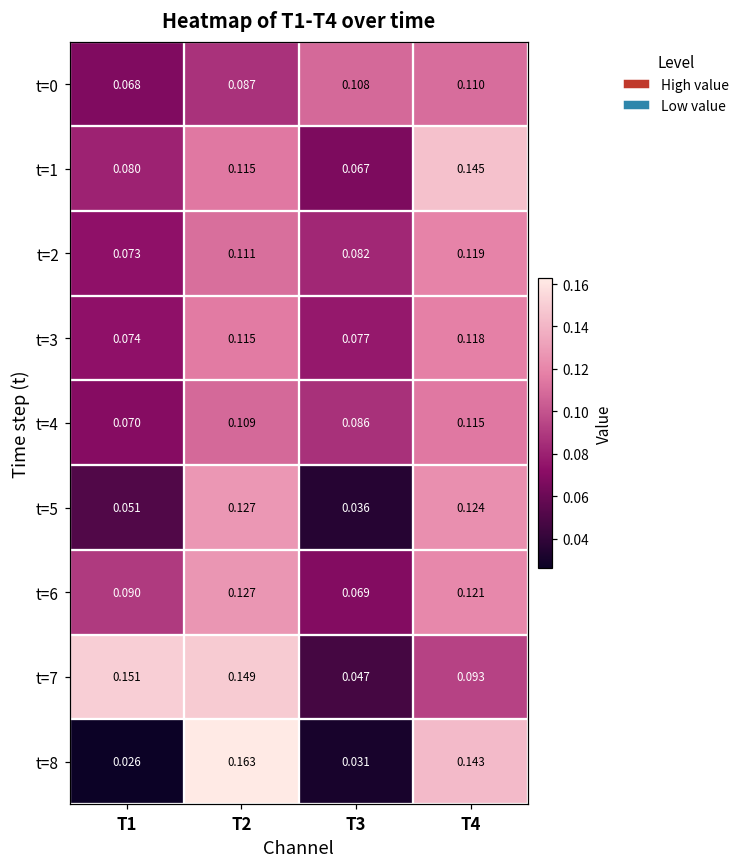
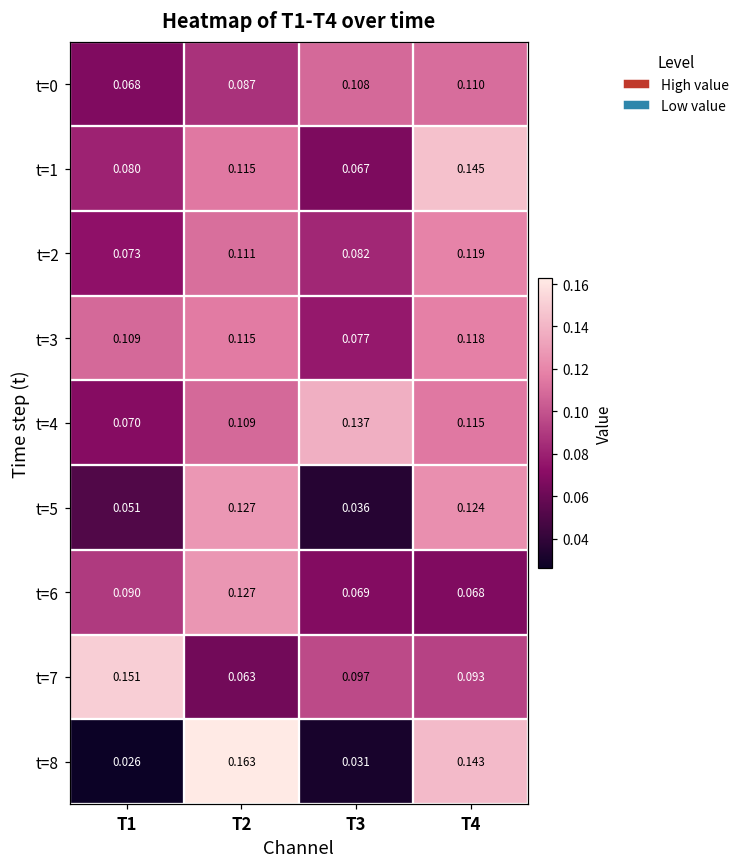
  {
    "t=0": {
      "T1": 0.068,
      "T2": 0.087,
      "T3": 0.108,
      "T4": 0.110
    },
    "t=1": {
      "T1": 0.080,
      "T2": 0.115,
      "T3": 0.067,
      "T4": 0.145
    },
    "t=2": {
      "T1": 0.073,
      "T2": 0.111,
      "T3": 0.082,
      "T4": 0.119
    },
    "t=3": {
-     "T1": 0.074,
+     "T1": 0.109,
      "T2": 0.115,
      "T3": 0.077,
      "T4": 0.118
    },
    "t=4": {
      "T1": 0.070,
      "T2": 0.109,
-     "T3": 0.086,
+     "T3": 0.137,
      "T4": 0.115
    },
    "t=5": {
      "T1": 0.051,
      "T2": 0.127,
      "T3": 0.036,
      "T4": 0.124
    },
    "t=6": {
      "T1": 0.090,
      "T2": 0.127,
      "T3": 0.069,
-     "T4": 0.121
+     "T4": 0.068
    },
    "t=7": {
      "T1": 0.151,
-     "T2": 0.149,
-     "T3": 0.047,
+     "T2": 0.063,
+     "T3": 0.097,
      "T4": 0.093
    },
    "t=8": {
      "T1": 0.026,
      "T2": 0.163,
      "T3": 0.031,
      "T4": 0.143
    }
  }
